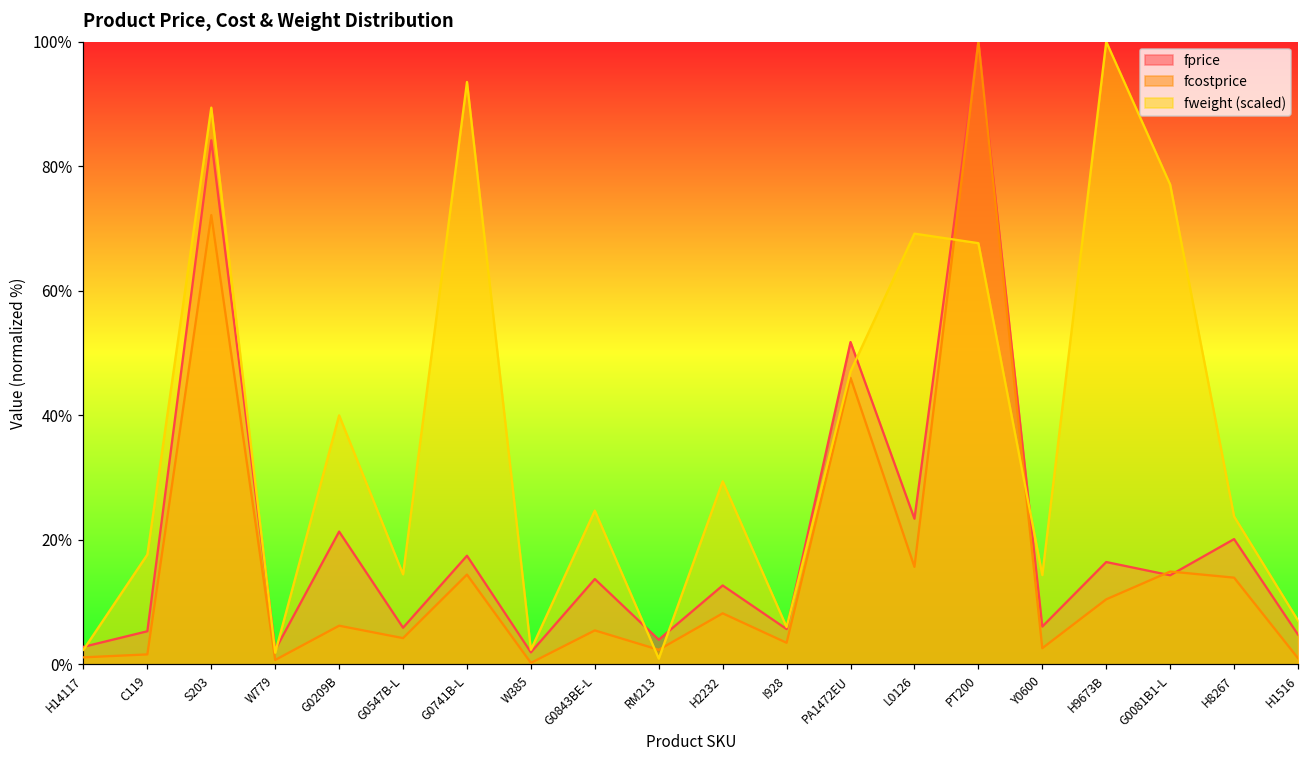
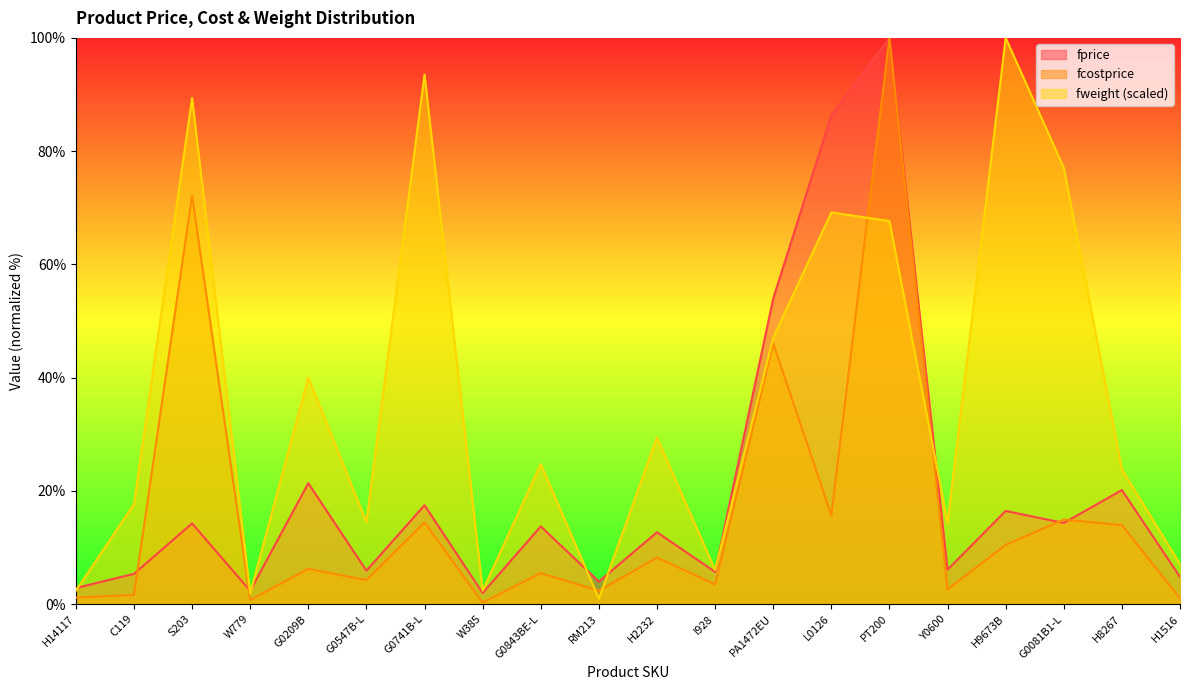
  {
    "fprice": {
      "H14117": "3%",
      "C119": "5%",
-     "S203": "84%",
+     "S203": "14%",
      "W779": "2%",
      "G0209B": "21%",
      "G0547B-L": "6%",
      "G0741B-L": "17%",
      "G0843BE-L": "14%",
      "RM213": "4%",
      "H2232": "13%",
-     "PA1472EU": "52%",
-     "L0126": "23%",
+     "PA1472EU": "54%",
+     "L0126": "86%",
      "Y0600": "6%",
      "H9673B": "16%",
      "G0081B1-L": "14%",
      "H8267": "20%",
      "H1516": "5%"
    }
  }
